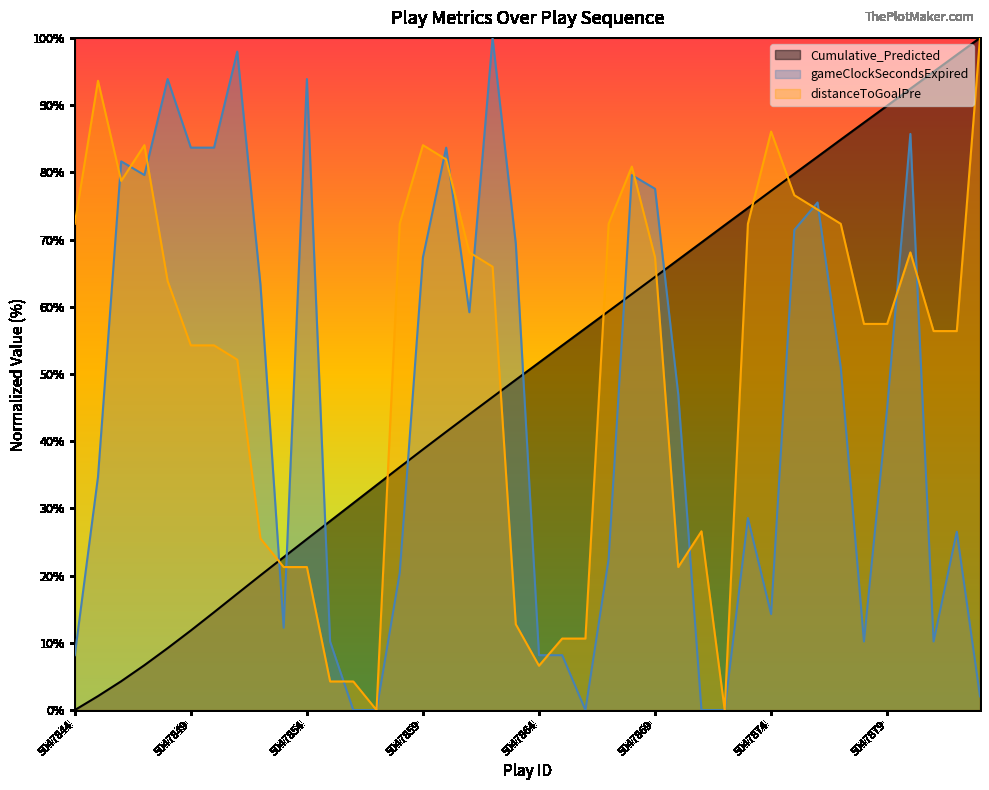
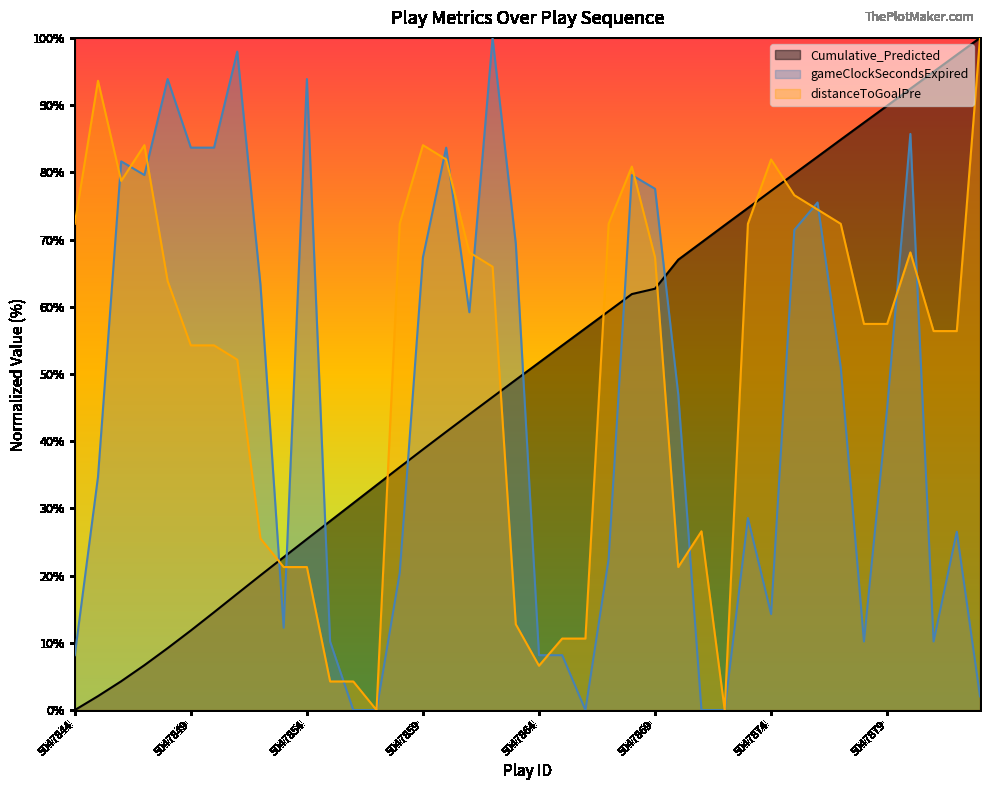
  {
    "Cumulative_Predicted": {
      "5047844": "0%",
      "5047849": "12%",
      "5047854": "25%",
      "5047859": "39%",
      "5047864": "52%",
-     "5047869": "64%",
+     "5047869": "63%",
      "5047874": "77%",
      "5047879": "90%"
    },
    "gameClockSecondsExpired": {
      "5047844": "8%",
      "5047849": "84%",
      "5047854": "94%",
      "5047859": "67%",
      "5047864": "8%",
      "5047869": "78%",
      "5047874": "14%",
      "5047879": "45%"
    },
    "distanceToGoalPre": {
      "5047844": "72%",
      "5047849": "54%",
      "5047854": "21%",
      "5047859": "84%",
      "5047864": "7%",
      "5047869": "67%",
-     "5047874": "86%",
+     "5047874": "82%",
      "5047879": "57%"
    }
  }
